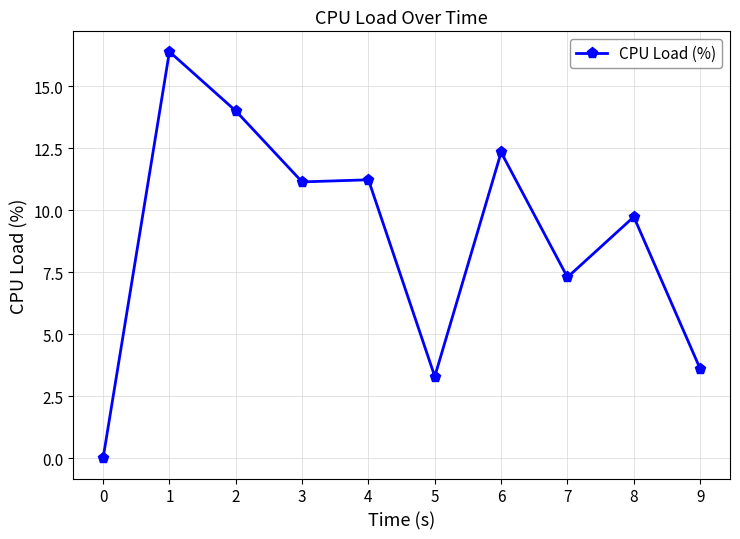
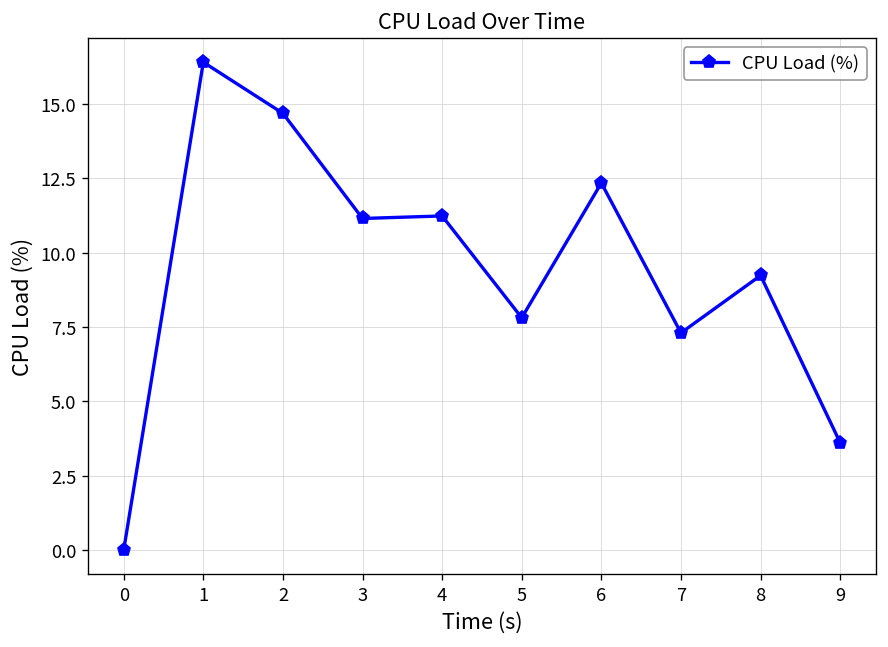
  {
    "0": 0.0,
    "1": 16.4,
-   "2": 14.0,
+   "2": 14.7,
    "3": 11.1,
    "4": 11.2,
-   "5": 3.3,
+   "5": 7.8,
    "6": 12.3,
    "7": 7.3,
-   "8": 9.7,
+   "8": 9.2,
    "9": 3.6
  }
